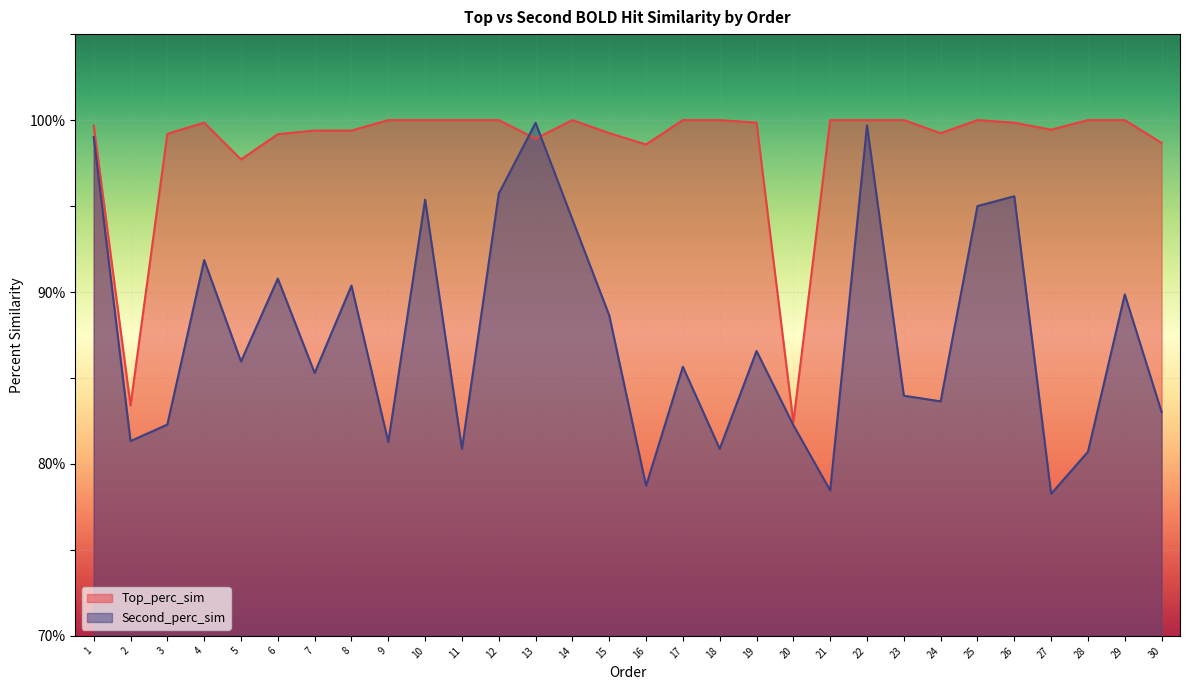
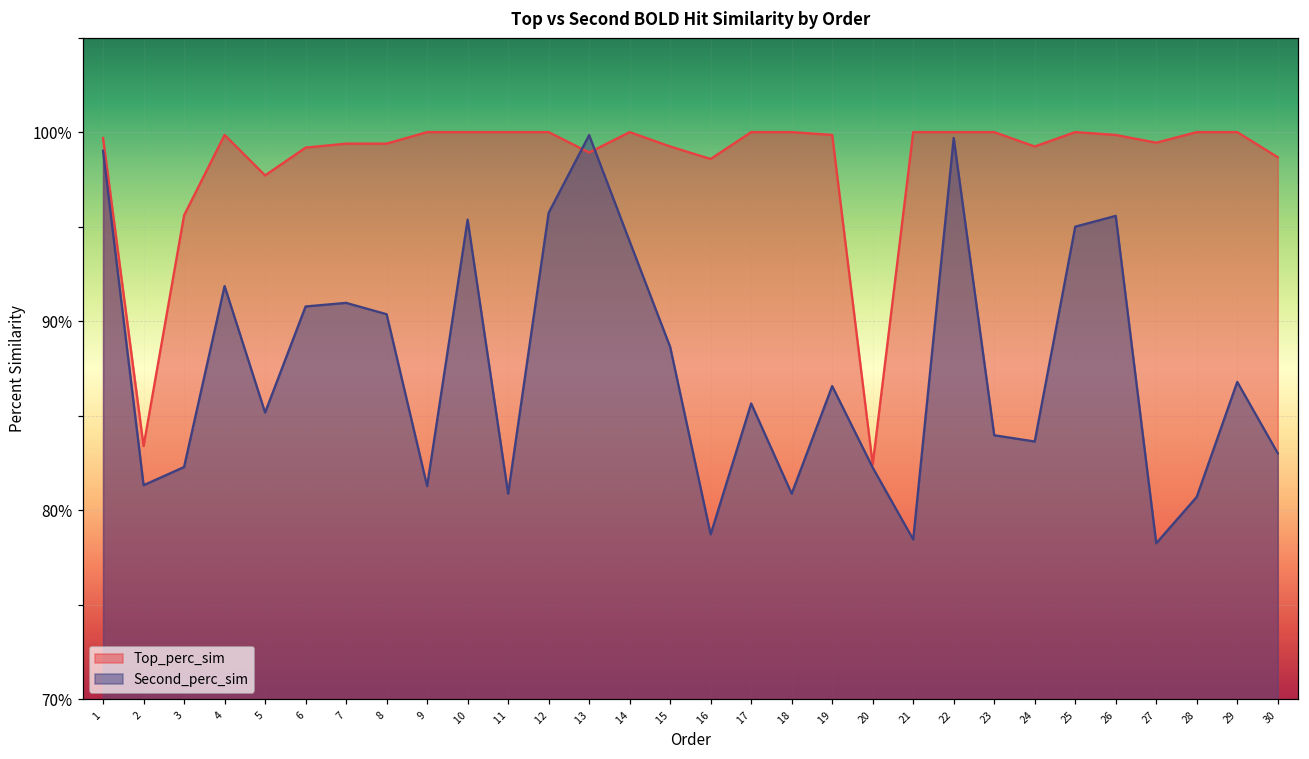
  {
    "Top_perc_sim": {
      "1": "99.7%",
      "2": "83.4%",
-     "3": "99.2%",
+     "3": "95.6%",
      "4": "99.9%",
      "5": "97.7%",
      "6": "99.2%",
      "7": "99.4%",
      "8": "99.4%",
      "9": "100.0%",
      "10": "100.0%",
      "11": "100.0%",
      "12": "100.0%",
      "13": "98.9%",
      "14": "100.0%",
      "15": "99.2%",
      "16": "98.6%",
      "17": "100.0%",
      "18": "100.0%",
      "19": "99.9%",
      "20": "82.4%",
      "21": "100.0%",
      "22": "100.0%",
      "23": "100.0%",
      "24": "99.2%",
      "25": "100.0%",
      "26": "99.9%",
      "27": "99.4%",
      "28": "100.0%",
      "29": "100.0%",
      "30": "98.7%"
    },
    "Second_perc_sim": {
      "1": "99.0%",
      "2": "81.3%",
      "3": "82.3%",
      "4": "91.9%",
-     "5": "86.0%",
+     "5": "85.2%",
      "6": "90.8%",
-     "7": "85.3%",
+     "7": "91.0%",
      "8": "90.4%",
      "9": "81.3%",
      "10": "95.4%",
      "11": "80.9%",
      "12": "95.7%",
      "13": "99.8%",
      "14": "94.2%",
      "15": "88.6%",
      "16": "78.7%",
      "17": "85.7%",
      "18": "80.9%",
      "19": "86.6%",
      "20": "82.3%",
      "21": "78.5%",
      "22": "99.7%",
      "23": "84.0%",
      "24": "83.6%",
      "25": "95.0%",
      "26": "95.6%",
      "27": "78.3%",
      "28": "80.7%",
-     "29": "89.9%",
+     "29": "86.8%",
      "30": "83.0%"
    }
  }
